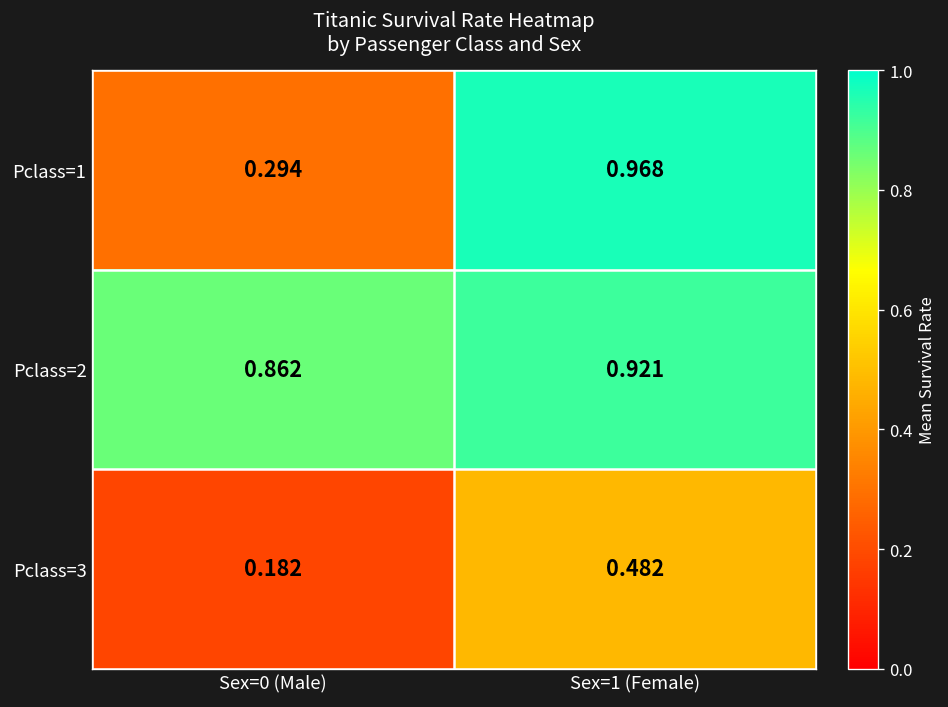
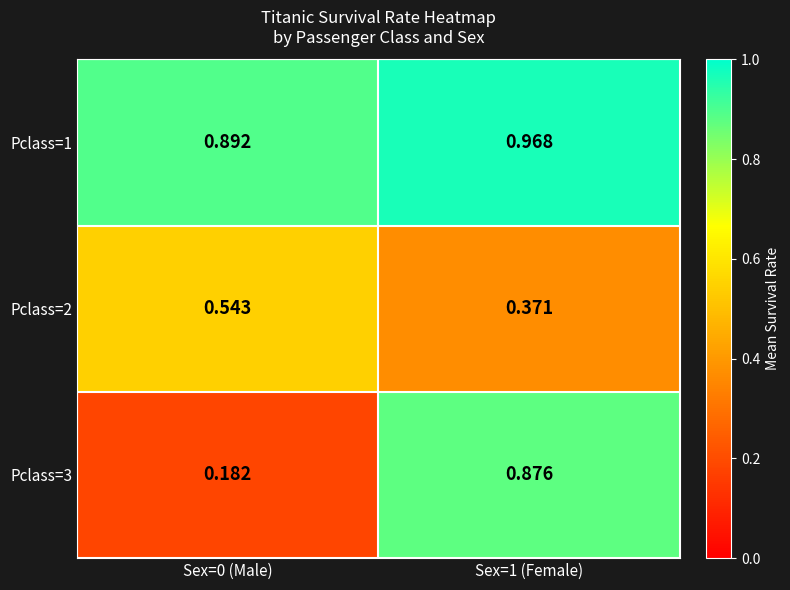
  {
    "Pclass=1": {
-     "Sex=0 (Male)": 0.294,
+     "Sex=0 (Male)": 0.892,
      "Sex=1 (Female)": 0.968
    },
    "Pclass=2": {
-     "Sex=0 (Male)": 0.862,
-     "Sex=1 (Female)": 0.921
+     "Sex=0 (Male)": 0.543,
+     "Sex=1 (Female)": 0.371
    },
    "Pclass=3": {
      "Sex=0 (Male)": 0.182,
-     "Sex=1 (Female)": 0.482
+     "Sex=1 (Female)": 0.876
    }
  }
